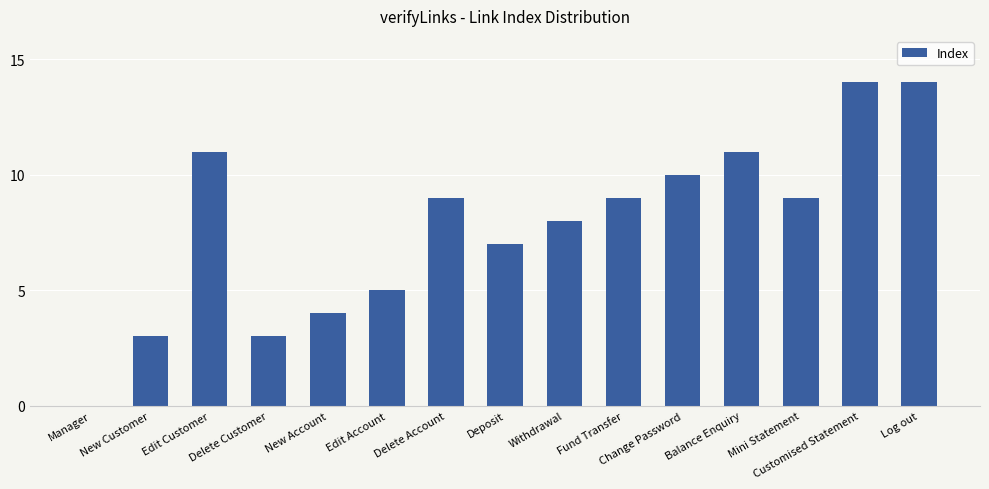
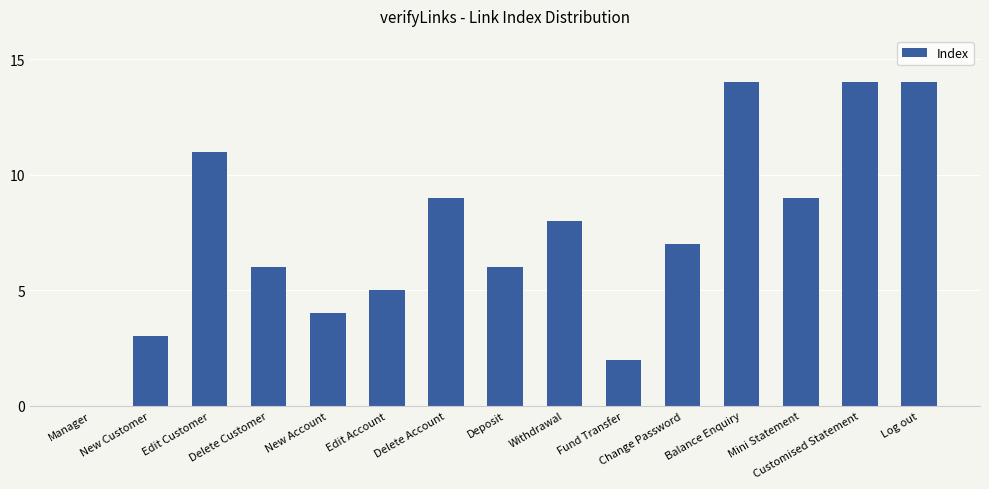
  {
    "Manager": 0,
    "New Customer": 3,
    "Edit Customer": 11,
-   "Delete Customer": 3,
+   "Delete Customer": 6,
    "New Account": 4,
    "Edit Account": 5,
    "Delete Account": 9,
-   "Deposit": 7,
+   "Deposit": 6,
    "Withdrawal": 8,
-   "Fund Transfer": 9,
-   "Change Password": 10,
-   "Balance Enquiry": 11,
+   "Fund Transfer": 2,
+   "Change Password": 7,
+   "Balance Enquiry": 14,
    "Mini Statement": 9,
    "Customised Statement": 14,
    "Log out": 14
  }
